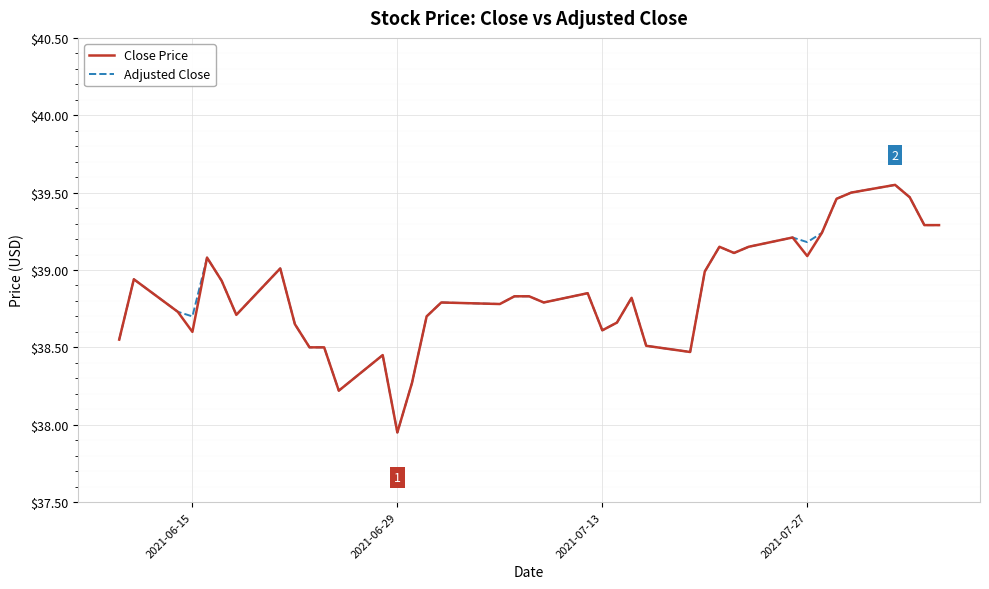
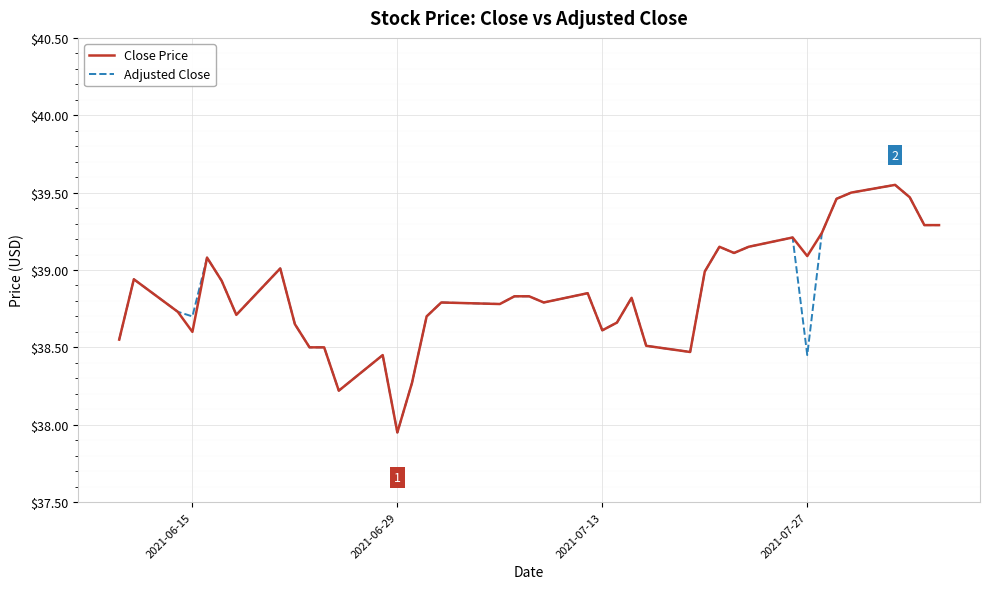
  {
    "Close Price": {
      "2021-06-15": "$38.60",
      "2021-07-27": "$39.09"
    },
    "Adjusted Close": {
      "2021-06-15": "$38.70",
-     "2021-07-27": "$39.18"
+     "2021-07-27": "$38.45"
    }
  }
